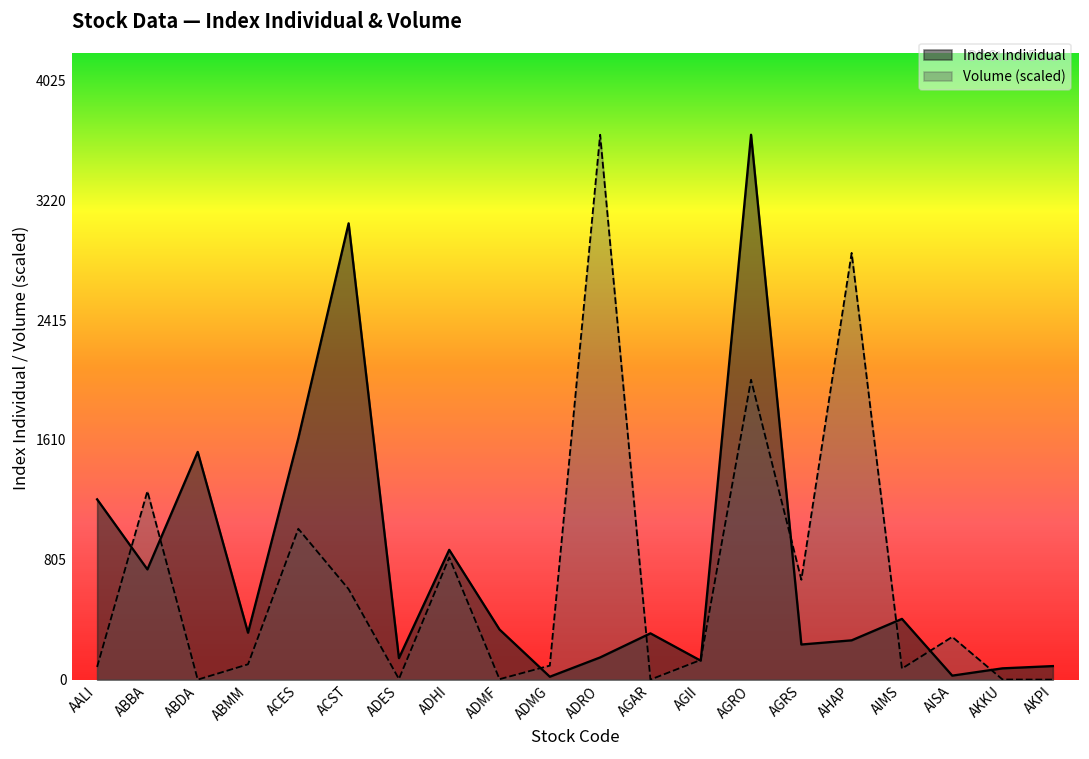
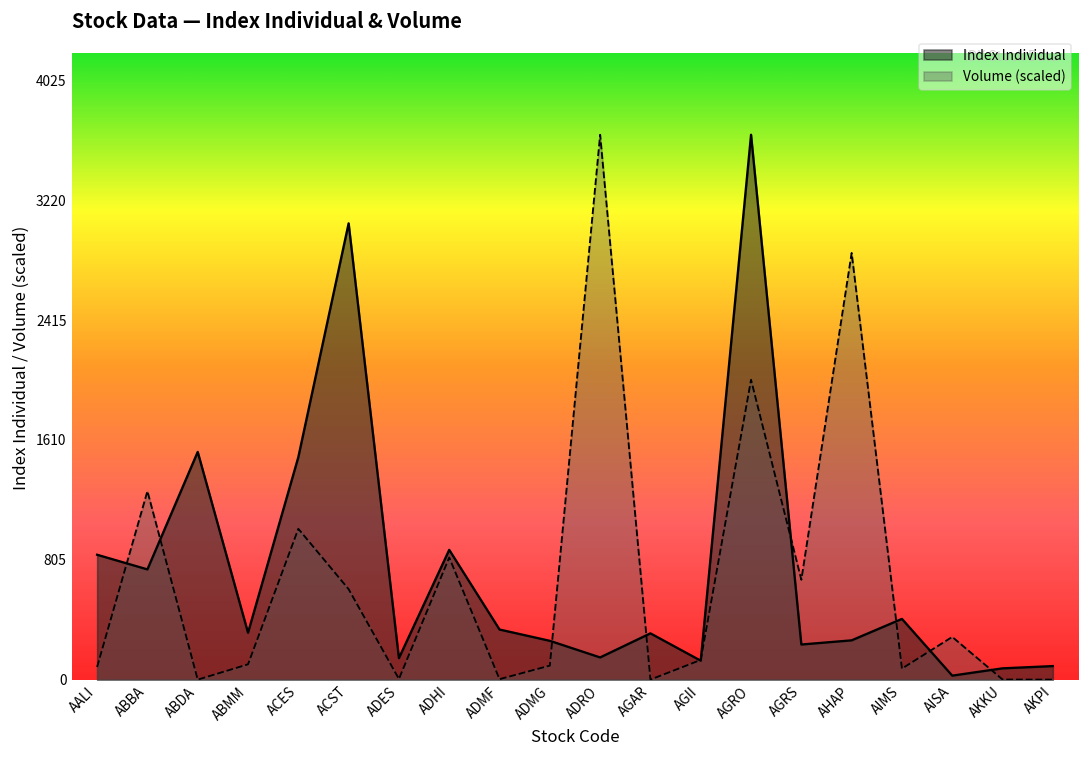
  {
    "Index Individual": {
-     "AALI": 1210,
+     "AALI": 840,
      "ABBA": 740,
      "ABDA": 1530,
      "ABMM": 320,
-     "ACES": 1620,
+     "ACES": 1490,
      "ACST": 3060,
      "ADES": 140,
      "ADHI": 870,
      "ADMF": 340,
-     "ADMG": 20,
+     "ADMG": 260,
      "ADRO": 150,
      "AGAR": 310,
      "AGRO": 3660,
      "AGRS": 240,
      "AHAP": 260,
      "AIMS": 410,
      "AISA": 30,
      "AKKU": 80,
      "AKPI": 90
    },
    "Volume (scaled)": {
      "AALI": 90,
      "ABBA": 1270,
      "ABDA": 0,
      "ABMM": 100,
      "ACES": 1010,
      "ACST": 610,
      "ADES": 0,
      "ADHI": 820,
      "ADMF": 0,
      "ADMG": 90,
      "ADRO": 3660,
      "AGAR": 0,
      "AGRO": 2010,
      "AGRS": 670,
      "AHAP": 2870,
      "AIMS": 70,
      "AISA": 290,
      "AKKU": 0,
      "AKPI": 0
    }
  }
